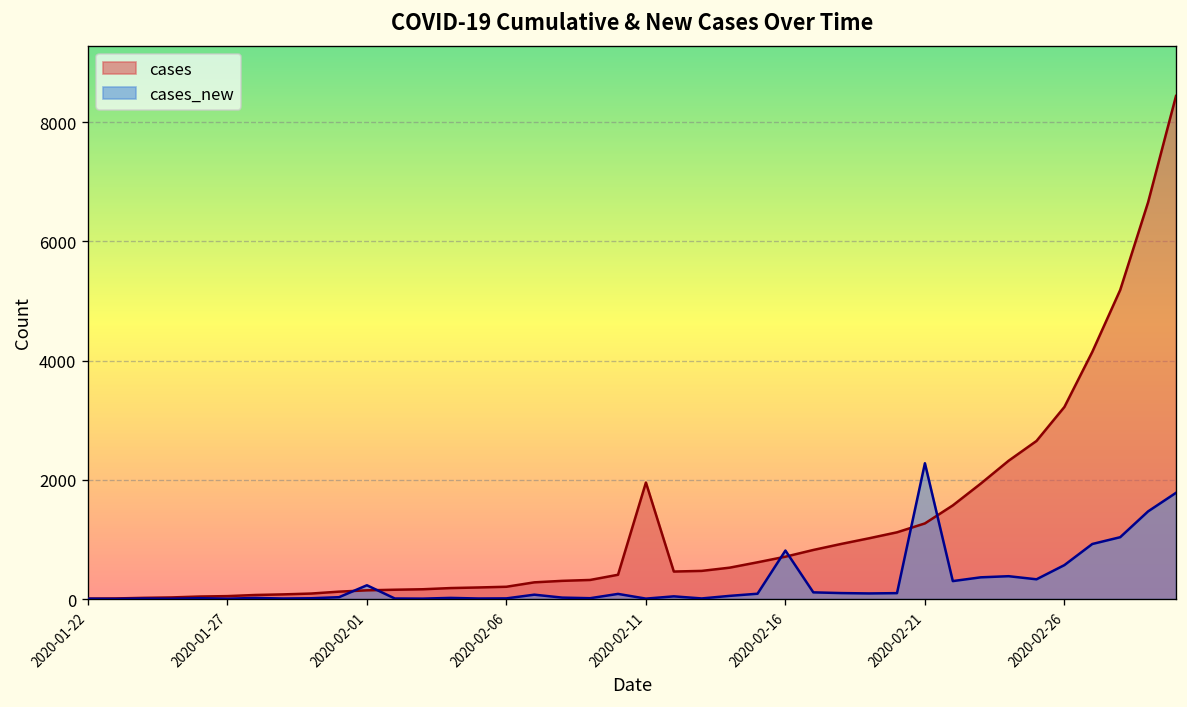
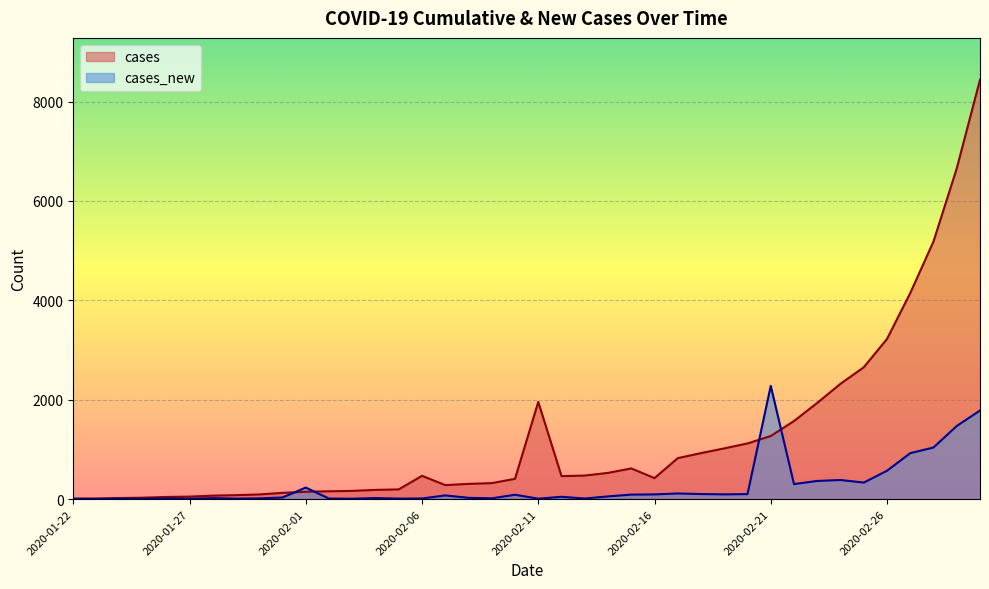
  {
    "cases": {
      "2020-02-01": 100,
-     "2020-02-06": 200,
+     "2020-02-06": 500,
      "2020-02-11": 2000,
-     "2020-02-16": 700,
+     "2020-02-16": 400,
      "2020-02-21": 1300,
      "2020-02-26": 3200
    },
    "cases_new": {
      "2020-02-01": 200,
      "2020-02-06": 0,
      "2020-02-11": 0,
-     "2020-02-16": 800,
+     "2020-02-16": 100,
      "2020-02-21": 2300,
      "2020-02-26": 600
    }
  }
